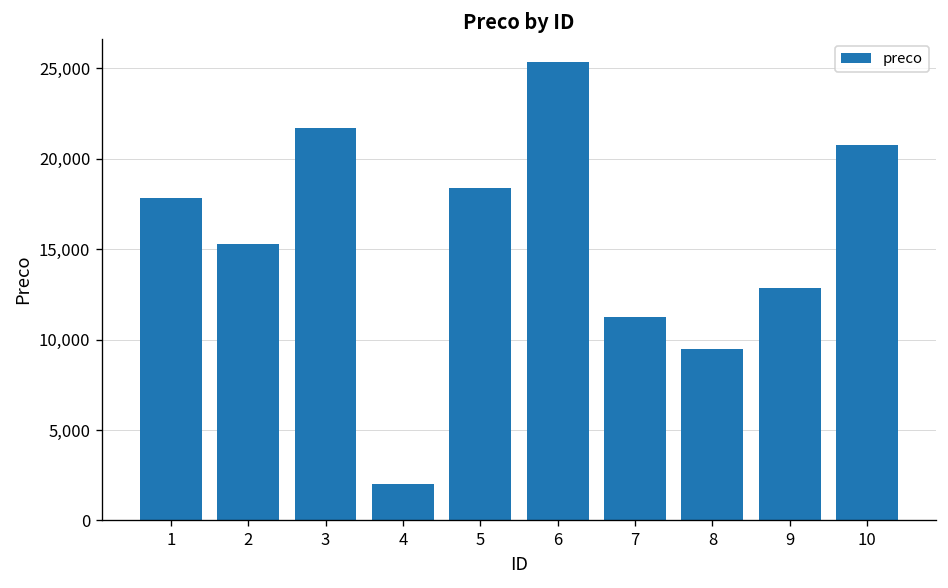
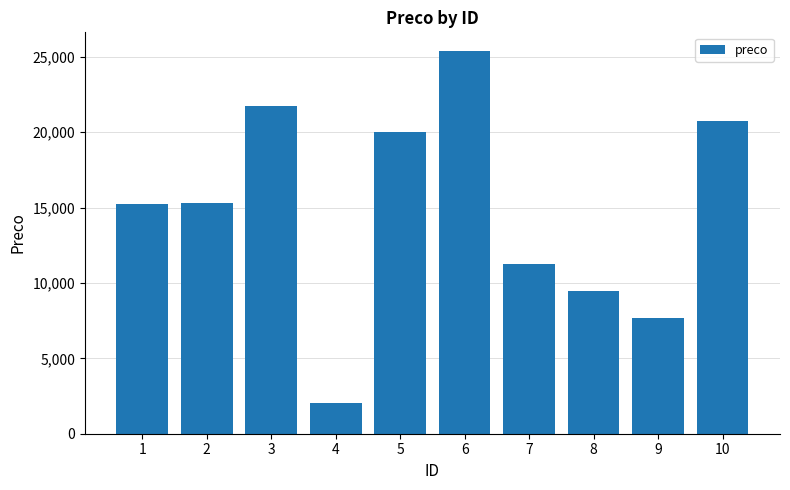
  {
-   "1": "17,800",
+   "1": "15,200",
    "2": "15,300",
    "3": "21,700",
    "4": "2,000",
-   "5": "18,400",
+   "5": "20,000",
    "6": "25,400",
    "7": "11,300",
    "8": "9,500",
-   "9": "12,900",
+   "9": "7,700",
    "10": "20,700"
  }
